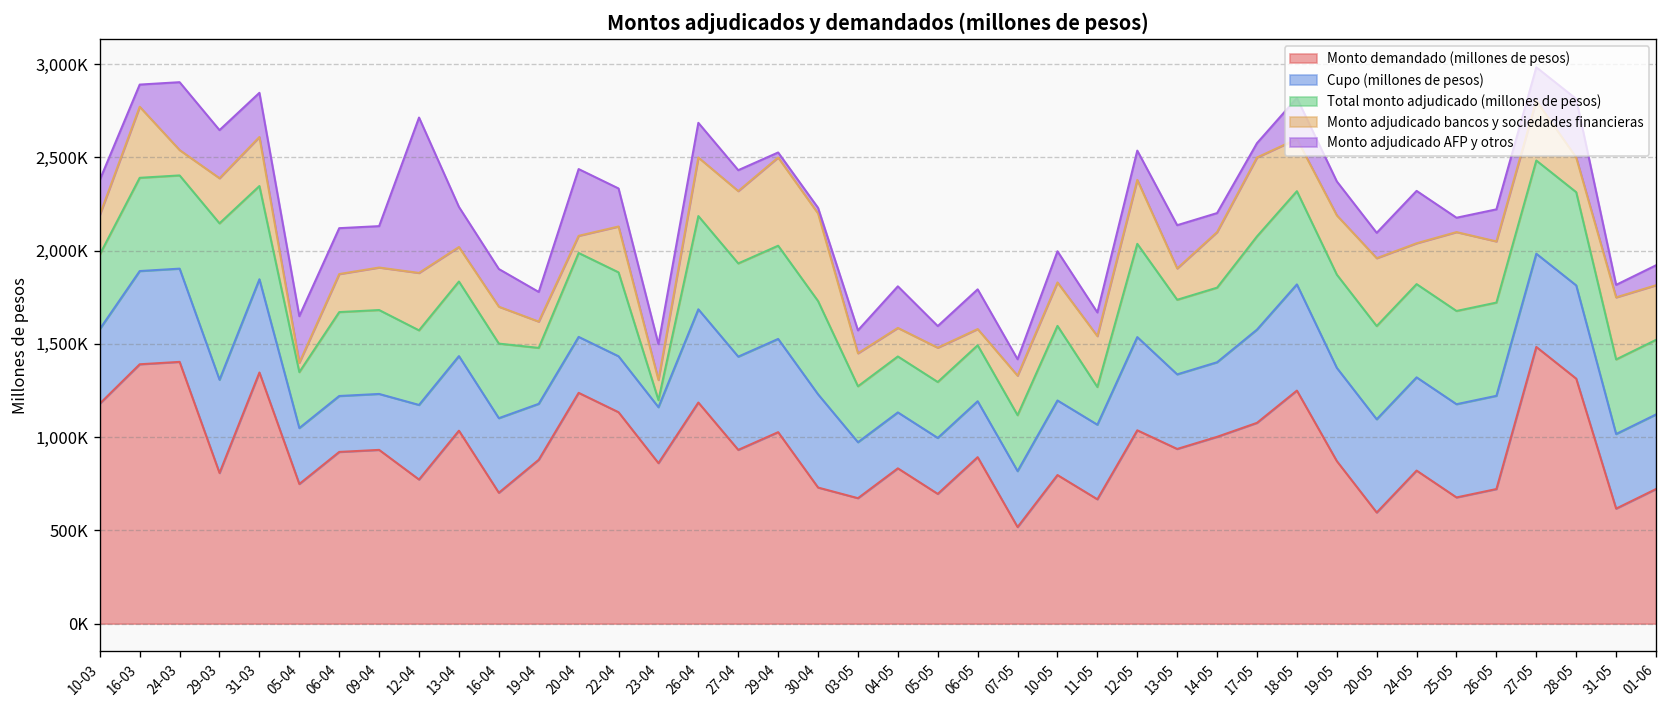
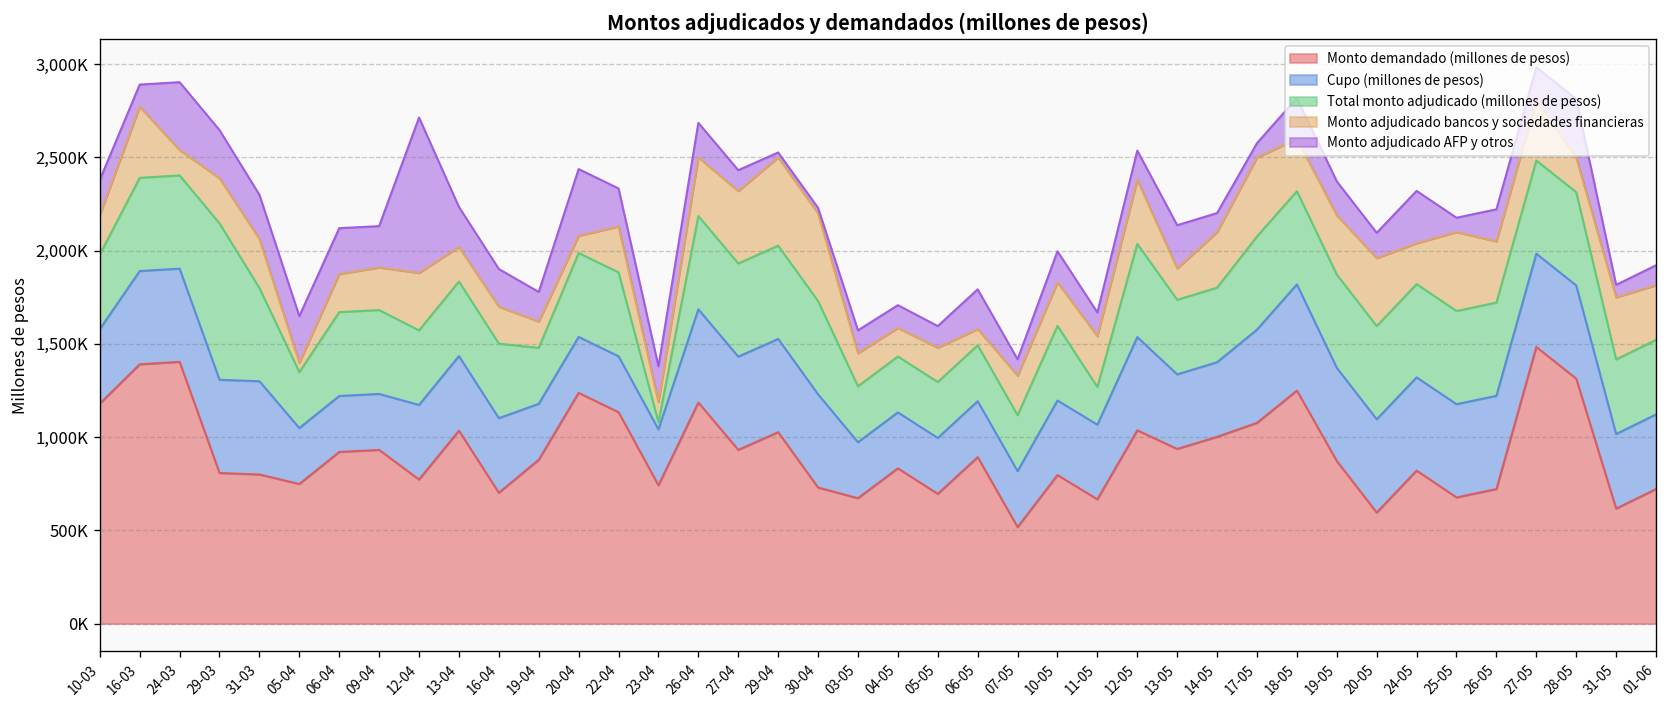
  {
    "Monto demandado (millones de pesos)": {
      "10-03": "1,180,000",
      "16-03": "1,390,000",
      "24-03": "1,400,000",
      "29-03": "810,000",
-     "31-03": "1,350,000",
+     "31-03": "800,000",
      "05-04": "750,000",
      "06-04": "920,000",
      "09-04": "930,000",
      "12-04": "770,000",
      "13-04": "1,040,000",
      "16-04": "700,000",
      "19-04": "880,000",
      "20-04": "1,240,000",
      "22-04": "1,130,000",
-     "23-04": "860,000",
+     "23-04": "740,000",
      "26-04": "1,190,000",
      "27-04": "930,000",
      "29-04": "1,030,000",
      "30-04": "730,000",
      "03-05": "670,000",
      "04-05": "830,000",
      "05-05": "700,000",
      "06-05": "890,000",
      "07-05": "520,000",
      "10-05": "800,000",
      "11-05": "670,000",
      "12-05": "1,040,000",
      "13-05": "940,000",
      "14-05": "1,000,000",
      "17-05": "1,080,000",
      "18-05": "1,250,000",
      "19-05": "870,000",
      "20-05": "600,000",
      "24-05": "820,000",
      "25-05": "680,000",
      "26-05": "720,000",
      "27-05": "1,480,000",
      "28-05": "1,310,000",
      "31-05": "620,000",
      "01-06": "720,000"
    },
    "Cupo (millones de pesos)": {
      "10-03": "400,000",
      "16-03": "500,000",
      "24-03": "500,000",
      "29-03": "500,000",
      "31-03": "500,000",
      "05-04": "300,000",
      "06-04": "300,000",
      "09-04": "300,000",
      "12-04": "400,000",
      "13-04": "400,000",
      "16-04": "400,000",
      "19-04": "300,000",
      "20-04": "300,000",
      "22-04": "300,000",
      "23-04": "300,000",
      "26-04": "500,000",
      "27-04": "500,000",
      "29-04": "500,000",
      "30-04": "500,000",
      "03-05": "300,000",
      "04-05": "300,000",
      "05-05": "300,000",
      "06-05": "300,000",
      "07-05": "300,000",
      "10-05": "400,000",
      "11-05": "400,000",
      "12-05": "500,000",
      "13-05": "400,000",
      "14-05": "400,000",
      "17-05": "500,000",
      "18-05": "570,000",
      "19-05": "500,000",
      "20-05": "500,000",
      "24-05": "500,000",
      "25-05": "500,000",
      "26-05": "500,000",
      "27-05": "500,000",
      "28-05": "500,000",
      "31-05": "400,000",
      "01-06": "400,000"
    },
    "Total monto adjudicado (millones de pesos)": {
      "10-03": "400,000",
      "16-03": "500,000",
      "24-03": "500,000",
      "29-03": "840,000",
      "31-03": "500,000",
      "05-04": "300,000",
      "06-04": "450,000",
      "09-04": "450,000",
      "12-04": "400,000",
      "13-04": "400,000",
      "16-04": "400,000",
      "19-04": "300,000",
      "20-04": "450,000",
      "22-04": "450,000",
      "23-04": "40,000",
      "26-04": "500,000",
      "27-04": "500,000",
      "29-04": "500,000",
      "30-04": "500,000",
      "03-05": "300,000",
      "04-05": "300,000",
      "05-05": "300,000",
      "06-05": "300,000",
      "07-05": "300,000",
      "10-05": "400,000",
      "11-05": "200,000",
      "12-05": "500,000",
      "13-05": "400,000",
      "14-05": "400,000",
      "17-05": "500,000",
      "18-05": "500,000",
      "19-05": "500,000",
      "20-05": "500,000",
      "24-05": "500,000",
      "25-05": "500,000",
      "26-05": "500,000",
      "27-05": "500,000",
      "28-05": "500,000",
      "31-05": "400,000",
      "01-06": "400,000"
    },
    "Monto adjudicado bancos y sociedades financieras": {
      "10-03": "210,000",
      "16-03": "380,000",
      "24-03": "140,000",
      "29-03": "240,000",
      "31-03": "260,000",
      "05-04": "50,000",
      "06-04": "200,000",
      "09-04": "230,000",
      "12-04": "310,000",
      "13-04": "190,000",
      "16-04": "200,000",
      "19-04": "140,000",
      "20-04": "90,000",
      "22-04": "250,000",
      "23-04": "110,000",
      "26-04": "310,000",
      "27-04": "390,000",
      "29-04": "470,000",
      "30-04": "470,000",
      "03-05": "180,000",
      "04-05": "150,000",
      "05-05": "180,000",
      "06-05": "90,000",
      "07-05": "210,000",
      "10-05": "230,000",
      "11-05": "270,000",
      "12-05": "340,000",
      "13-05": "170,000",
      "14-05": "300,000",
      "17-05": "420,000",
      "19-05": "320,000",
      "20-05": "360,000",
      "24-05": "220,000",
      "25-05": "420,000",
      "26-05": "330,000",
      "28-05": "190,000",
      "31-05": "330,000",
      "01-06": "290,000"
    },
    "Monto adjudicado AFP y otros": {
      "10-03": "190,000",
      "16-03": "120,000",
      "24-03": "360,000",
      "29-03": "260,000",
      "31-03": "240,000",
      "05-04": "250,000",
      "06-04": "250,000",
      "09-04": "220,000",
      "12-04": "830,000",
      "13-04": "220,000",
      "16-04": "200,000",
      "19-04": "160,000",
      "20-04": "360,000",
      "22-04": "200,000",
      "23-04": "190,000",
      "26-04": "190,000",
      "27-04": "110,000",
      "29-04": "30,000",
      "30-04": "30,000",
      "03-05": "120,000",
-     "04-05": "220,000",
+     "04-05": "120,000",
      "05-05": "120,000",
      "06-05": "210,000",
      "07-05": "90,000",
      "10-05": "170,000",
      "11-05": "130,000",
      "12-05": "160,000",
      "13-05": "230,000",
      "14-05": "100,000",
      "17-05": "80,000",
      "19-05": "180,000",
      "20-05": "140,000",
      "24-05": "280,000",
      "25-05": "80,000",
      "26-05": "170,000",
      "31-05": "70,000",
      "01-06": "110,000"
    }
  }
